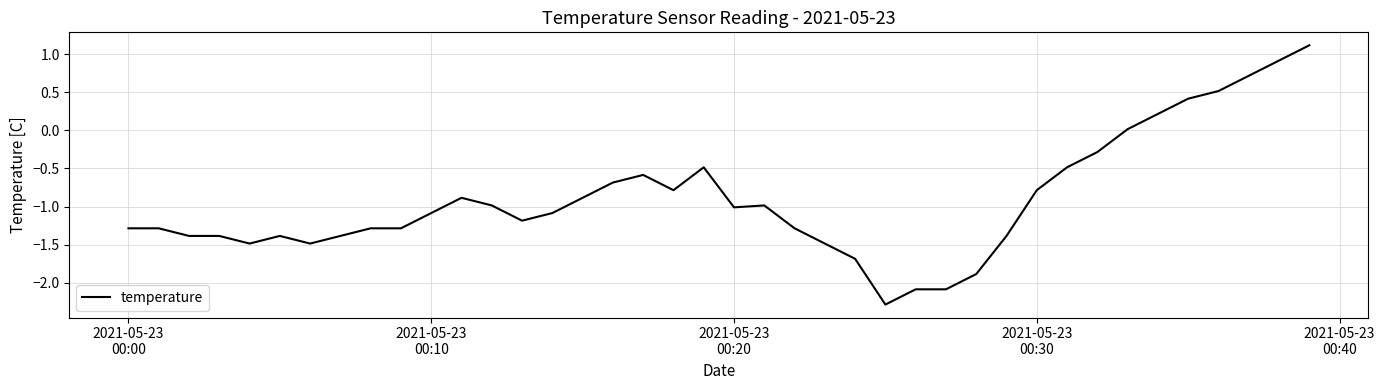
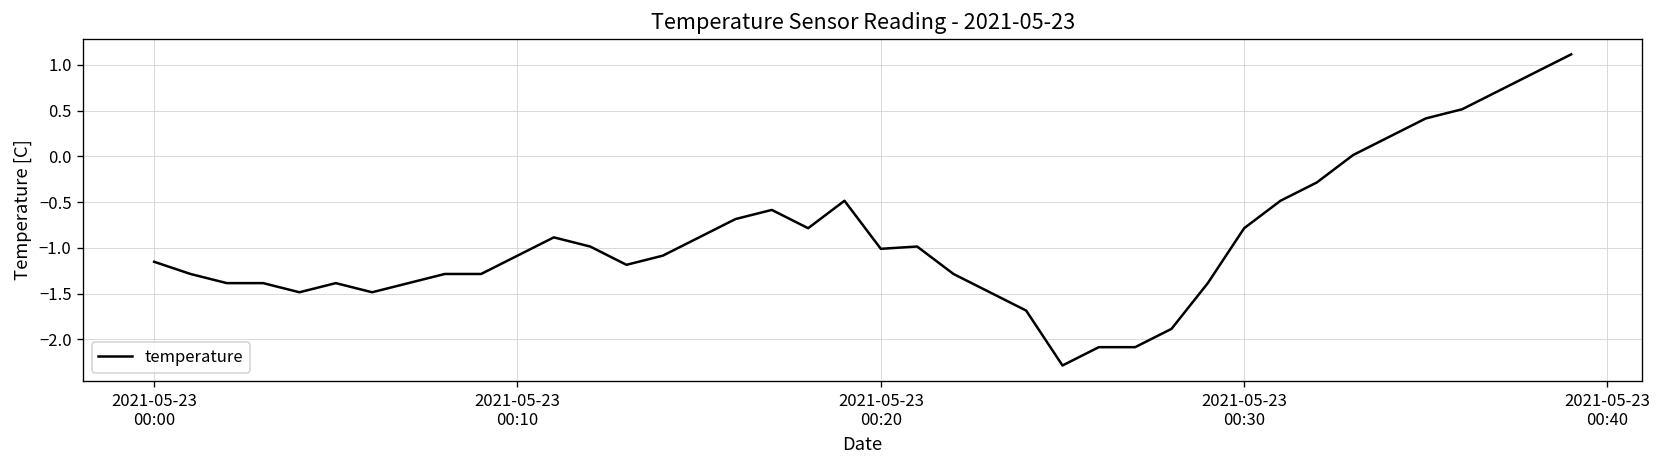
  {
-   "2021-05-23 00:00": -1.3,
+   "2021-05-23 00:00": -1.2,
    "2021-05-23 00:10": -1.1,
    "2021-05-23 00:20": -1.0,
    "2021-05-23 00:30": -0.8
  }
